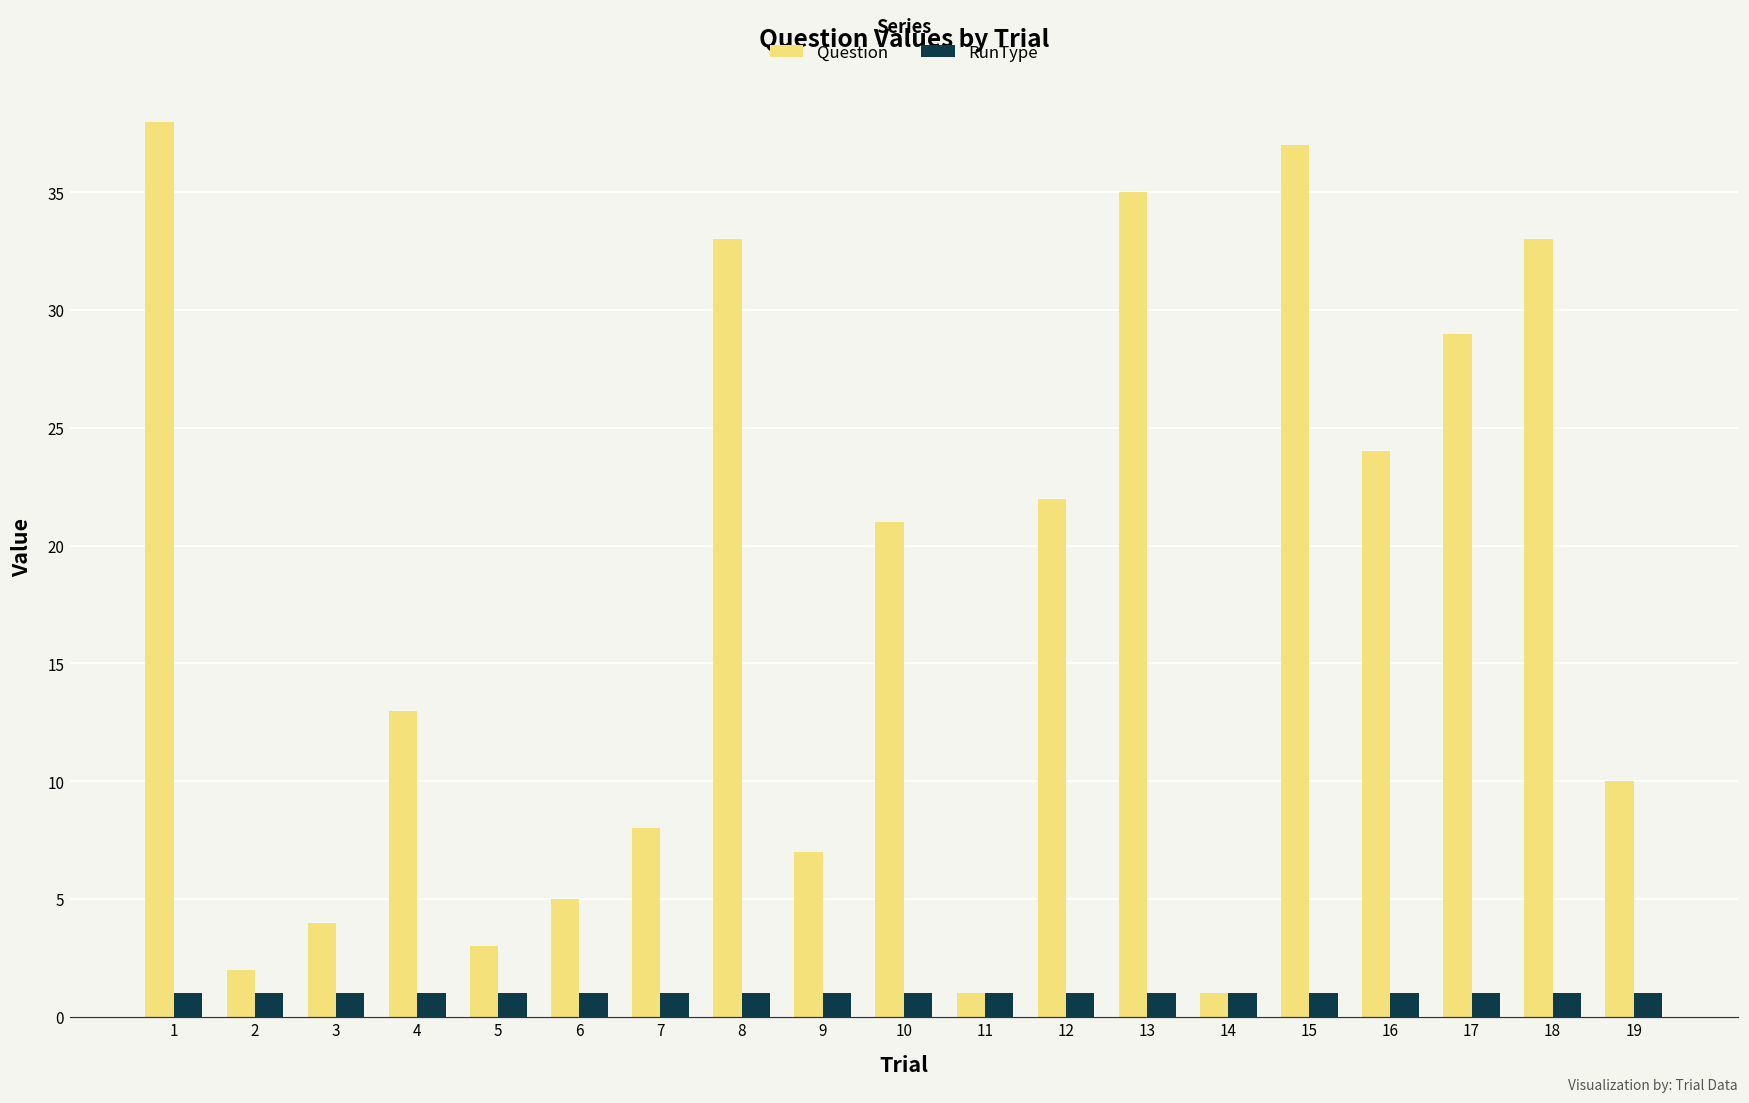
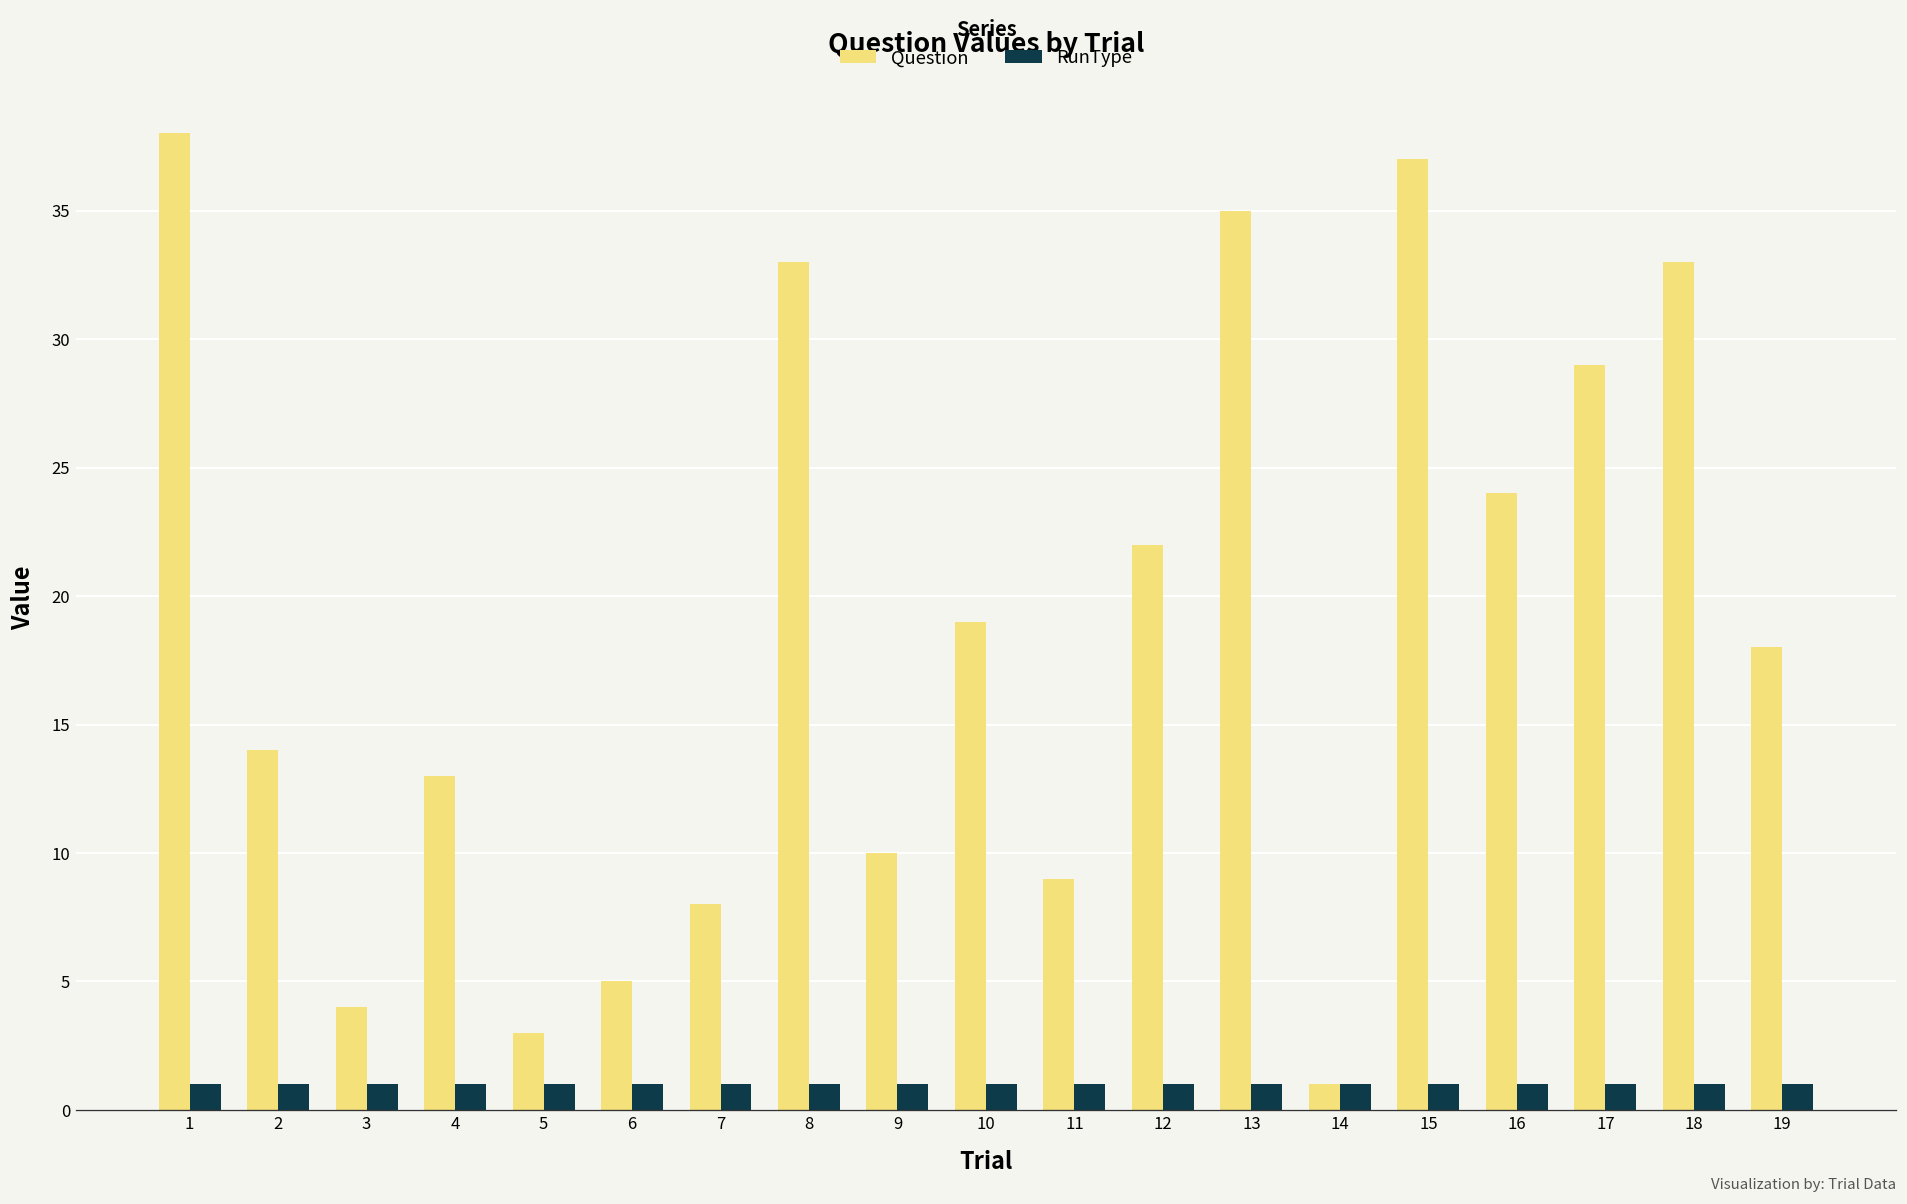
  {
    "Question": {
      "1": 38,
-     "2": 2,
+     "2": 14,
      "3": 4,
      "4": 13,
      "5": 3,
      "6": 5,
      "7": 8,
      "8": 33,
-     "9": 7,
-     "10": 21,
-     "11": 1,
+     "9": 10,
+     "10": 19,
+     "11": 9,
      "12": 22,
      "13": 35,
      "14": 1,
      "15": 37,
      "16": 24,
      "17": 29,
      "18": 33,
-     "19": 10
+     "19": 18
    },
    "RunType": {
      "1": 1,
      "2": 1,
      "3": 1,
      "4": 1,
      "5": 1,
      "6": 1,
      "7": 1,
      "8": 1,
      "9": 1,
      "10": 1,
      "11": 1,
      "12": 1,
      "13": 1,
      "14": 1,
      "15": 1,
      "16": 1,
      "17": 1,
      "18": 1,
      "19": 1
    }
  }
